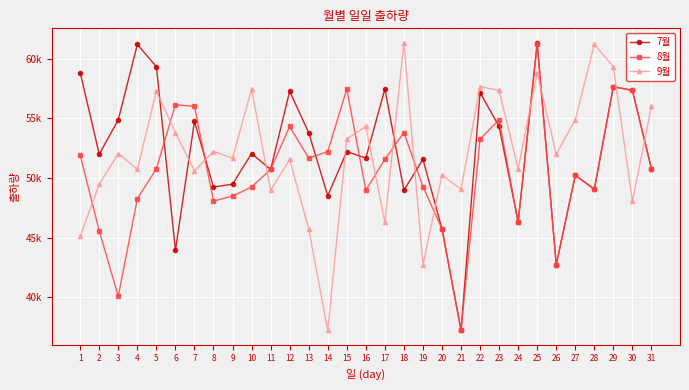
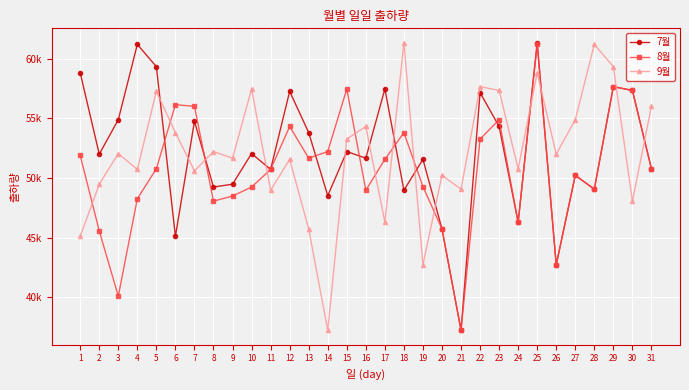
  {
    "7월": {
      "1": 58800,
      "2": 52000,
      "3": 54900,
      "4": 61200,
      "5": 59300,
-     "6": 43900,
+     "6": 45100,
      "7": 54800,
      "8": 49200,
      "9": 49500,
      "10": 52100,
      "12": 57300,
      "13": 53800,
      "14": 48500,
      "15": 52200,
      "16": 51700,
      "17": 57500,
      "18": 49000,
      "19": 51600,
      "22": 57200,
      "23": 54300
    },
    "8월": {
      "1": 51900,
      "2": 45600,
      "3": 40100,
      "4": 48300,
      "5": 50800,
      "6": 56200,
      "7": 56000,
      "8": 48100,
      "9": 48500,
      "10": 49200,
      "12": 54300,
      "13": 51700,
      "14": 52200,
      "15": 57500,
      "16": 49000,
      "17": 51600,
      "18": 53800,
      "19": 49300,
      "22": 53300,
      "23": 54900
    },
    "9월": {
      "1": 45100,
      "2": 49500,
      "3": 52100,
      "4": 50700,
      "5": 57300,
      "6": 53800,
      "7": 50600,
      "8": 52200,
      "9": 51700,
      "10": 57500,
      "11": 49000,
      "12": 51600,
      "13": 45700,
      "14": 37200,
      "15": 53300,
      "16": 54300,
      "17": 46300,
      "18": 61300,
      "19": 42700,
      "20": 50200,
      "21": 49100,
      "22": 57700,
      "23": 57300,
      "24": 50800,
      "25": 58800,
      "26": 52000,
      "27": 54900,
      "28": 61200,
      "29": 59300,
      "30": 48100,
      "31": 56000
    }
  }
